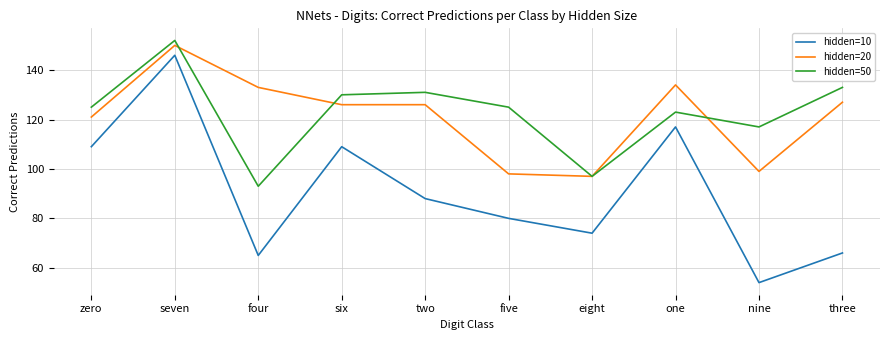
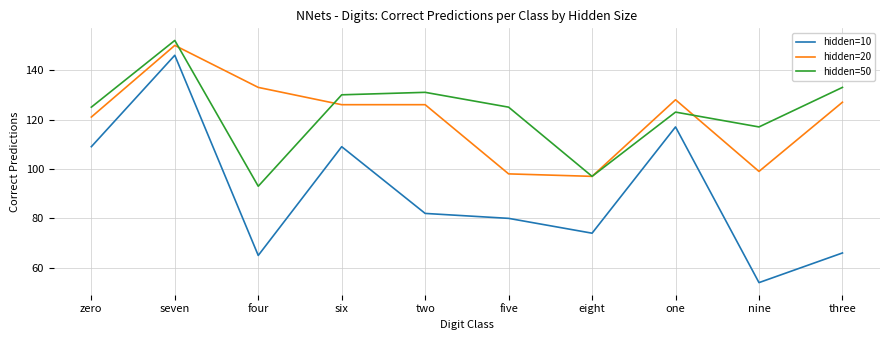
  {
    "hidden=10": {
      "zero": 109,
      "seven": 146,
      "four": 65,
      "six": 109,
-     "two": 88,
+     "two": 82,
      "five": 80,
      "eight": 74,
      "one": 117,
      "nine": 54,
      "three": 66
    },
    "hidden=20": {
      "zero": 121,
      "seven": 150,
      "four": 133,
      "six": 126,
      "two": 126,
      "five": 98,
-     "one": 134,
+     "one": 128,
      "nine": 99,
      "three": 127
    },
    "hidden=50": {
      "zero": 125,
      "seven": 152,
      "four": 93,
      "six": 130,
      "two": 131,
      "five": 125,
      "one": 123,
      "nine": 117,
      "three": 133
    }
  }
